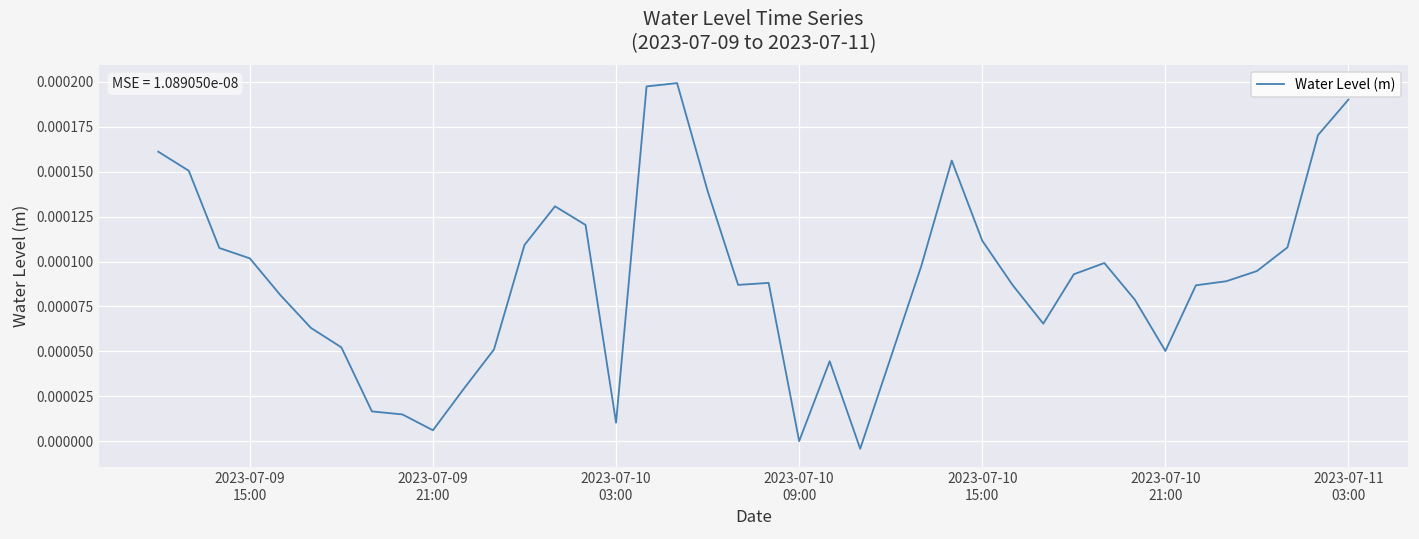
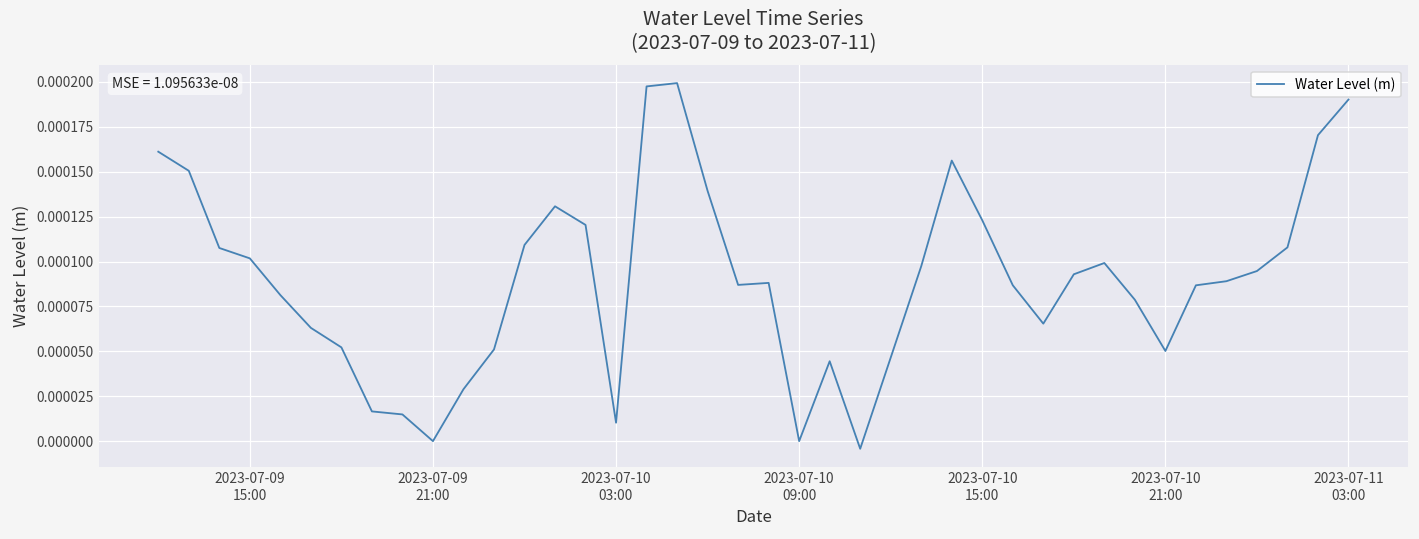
  {
-   "2023-07-09 21:00": "1.089050e-08",
-   "2023-07-10 15:00": "0.000112"
+   "2023-07-09 21:00": "1.095633e-08",
+   "2023-07-10 15:00": "0.000123"
  }
